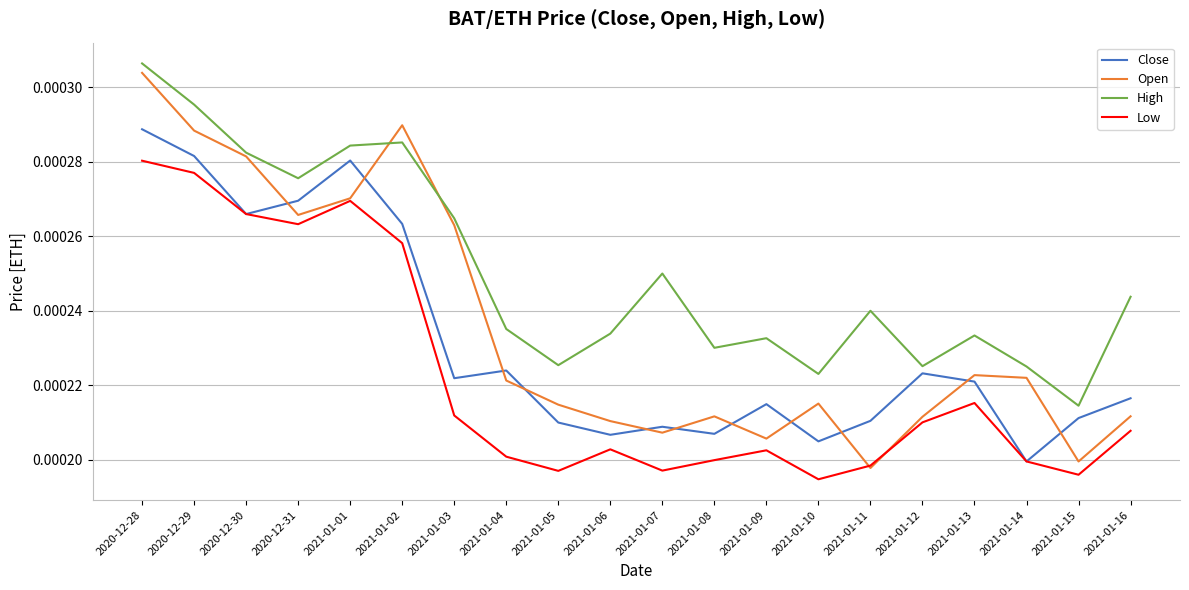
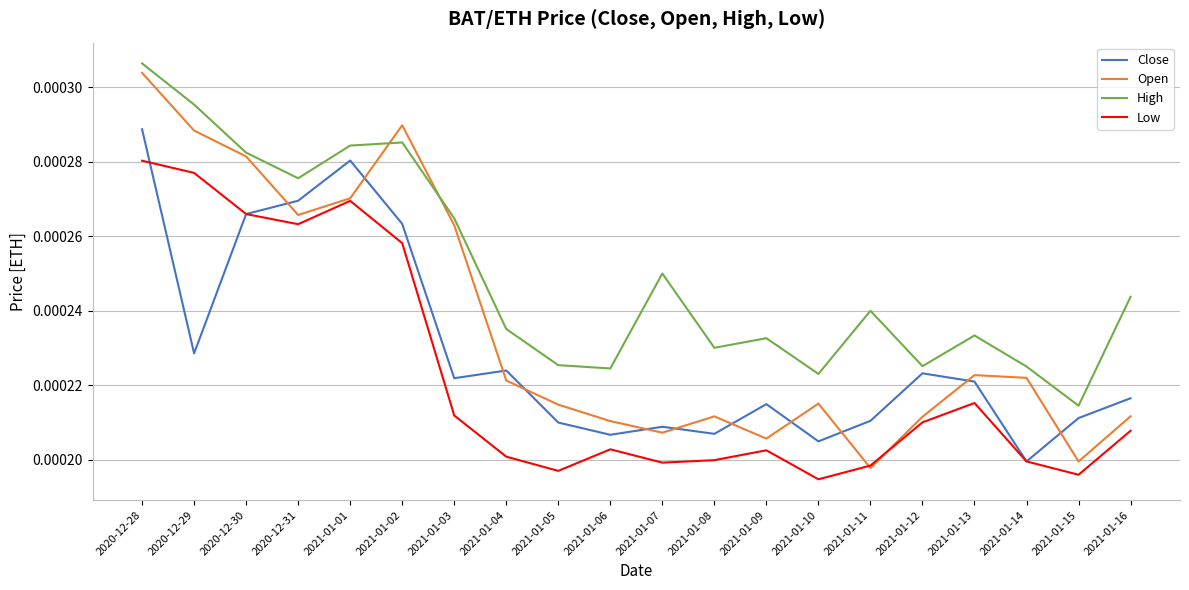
  {
    "Close": {
      "2020-12-28": 0.000289,
-     "2020-12-29": 0.000282,
+     "2020-12-29": 0.000229,
      "2020-12-31": 0.000270,
      "2021-01-01": 0.000280,
      "2021-01-02": 0.000263,
      "2021-01-03": 0.000222,
      "2021-01-04": 0.000224,
      "2021-01-05": 0.000210,
      "2021-01-06": 0.000207,
      "2021-01-07": 0.000209,
      "2021-01-08": 0.000207,
      "2021-01-09": 0.000215,
      "2021-01-10": 0.000205,
      "2021-01-11": 0.000210,
      "2021-01-12": 0.000223,
      "2021-01-13": 0.000221,
      "2021-01-15": 0.000211,
      "2021-01-16": 0.000217
    },
    "Open": {
      "2020-12-28": 0.000304,
      "2020-12-29": 0.000288,
      "2020-12-30": 0.000281,
      "2020-12-31": 0.000266,
      "2021-01-01": 0.000270,
      "2021-01-02": 0.000290,
      "2021-01-03": 0.000263,
      "2021-01-04": 0.000221,
      "2021-01-05": 0.000215,
      "2021-01-06": 0.000210,
      "2021-01-07": 0.000207,
      "2021-01-08": 0.000212,
      "2021-01-09": 0.000206,
      "2021-01-10": 0.000215,
      "2021-01-12": 0.000212,
      "2021-01-13": 0.000223,
      "2021-01-14": 0.000222,
      "2021-01-15": 0.000200,
      "2021-01-16": 0.000212
    },
    "High": {
      "2020-12-28": 0.000306,
      "2020-12-29": 0.000295,
      "2020-12-30": 0.000282,
      "2020-12-31": 0.000276,
      "2021-01-01": 0.000284,
      "2021-01-02": 0.000285,
      "2021-01-03": 0.000265,
      "2021-01-04": 0.000235,
      "2021-01-05": 0.000225,
-     "2021-01-06": 0.000234,
+     "2021-01-06": 0.000225,
      "2021-01-07": 0.000250,
      "2021-01-08": 0.000230,
      "2021-01-09": 0.000233,
      "2021-01-10": 0.000223,
      "2021-01-11": 0.000240,
      "2021-01-12": 0.000225,
      "2021-01-13": 0.000233,
      "2021-01-14": 0.000225,
      "2021-01-15": 0.000215,
      "2021-01-16": 0.000244
    },
    "Low": {
      "2020-12-28": 0.000280,
      "2020-12-29": 0.000277,
      "2020-12-31": 0.000263,
      "2021-01-01": 0.000270,
      "2021-01-02": 0.000258,
      "2021-01-03": 0.000212,
      "2021-01-04": 0.000201,
      "2021-01-05": 0.000197,
      "2021-01-06": 0.000203,
-     "2021-01-07": 0.000197,
+     "2021-01-07": 0.000199,
      "2021-01-08": 0.000200,
      "2021-01-09": 0.000203,
      "2021-01-10": 0.000195,
      "2021-01-12": 0.000210,
      "2021-01-13": 0.000215,
      "2021-01-15": 0.000196,
      "2021-01-16": 0.000208
    }
  }
